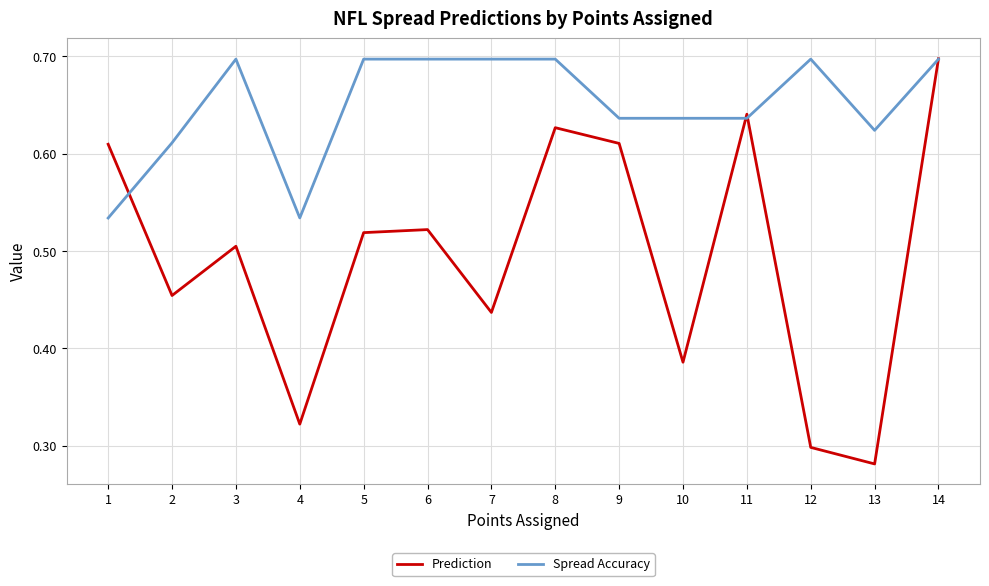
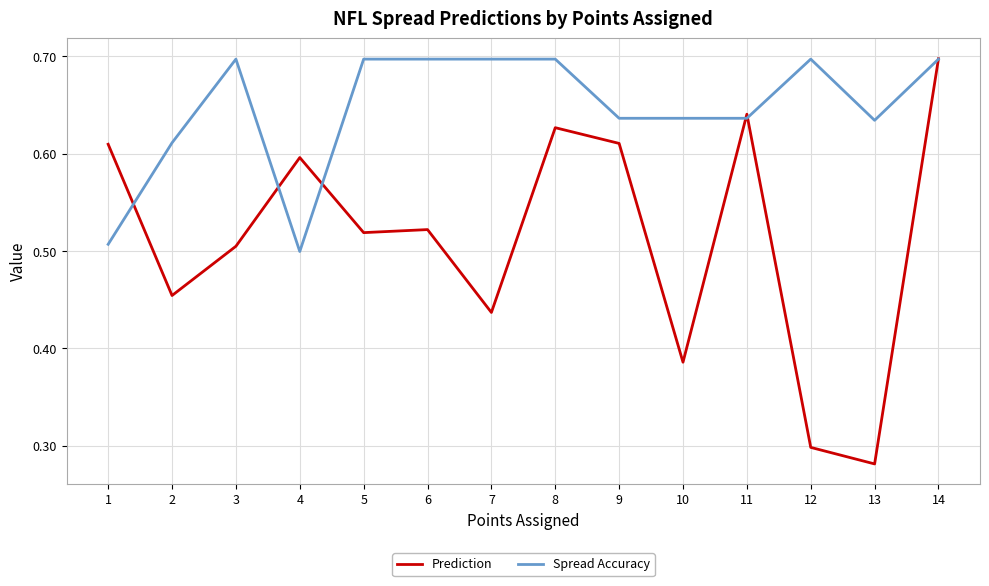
  {
    "Prediction": {
      "1": 0.61,
      "2": 0.45,
      "3": 0.50,
-     "4": 0.32,
+     "4": 0.60,
      "5": 0.52,
      "6": 0.52,
      "7": 0.44,
      "8": 0.63,
      "9": 0.61,
      "10": 0.39,
      "11": 0.64,
      "12": 0.30,
      "13": 0.28
    },
    "Spread Accuracy": {
-     "1": 0.53,
+     "1": 0.51,
      "2": 0.61,
      "3": 0.70,
-     "4": 0.53,
+     "4": 0.50,
      "5": 0.70,
      "6": 0.70,
      "7": 0.70,
      "8": 0.70,
      "9": 0.64,
      "10": 0.64,
      "11": 0.64,
      "12": 0.70,
-     "13": 0.62
+     "13": 0.63
    }
  }
